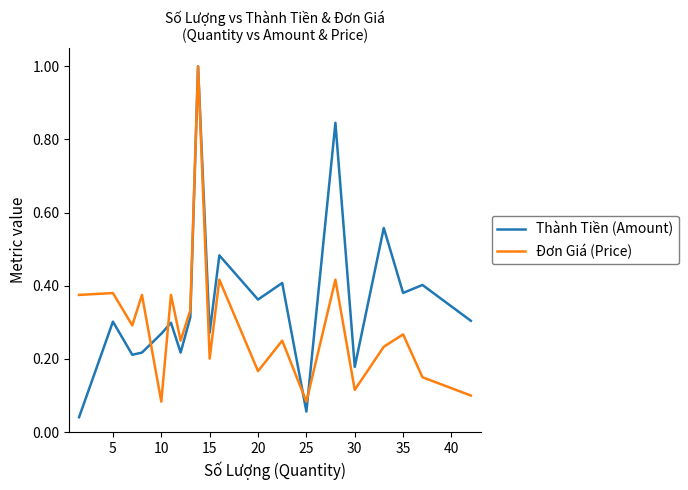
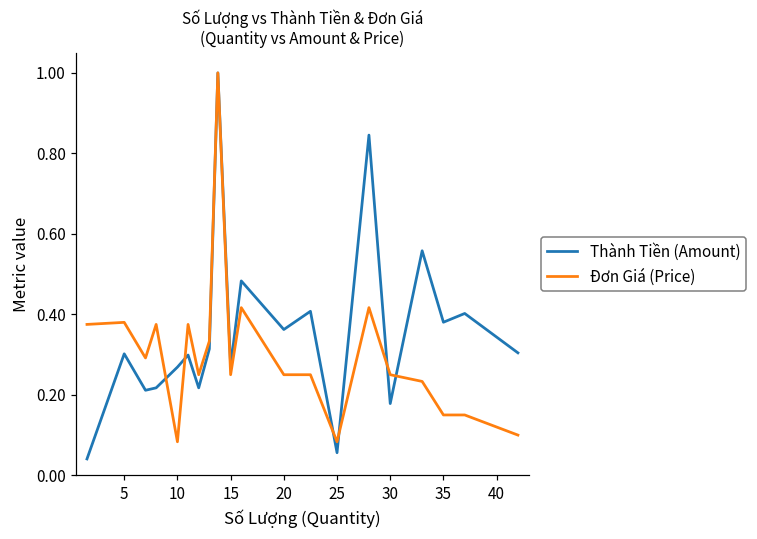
  {
    "Thành Tiền (Amount)": {
      "5": 0.30,
      "10": 0.27,
      "15": 0.27,
      "20": 0.36,
      "25": 0.06,
      "30": 0.18,
      "35": 0.38
    },
    "Đơn Giá (Price)": {
      "5": 0.38,
      "10": 0.08,
-     "15": 0.20,
-     "20": 0.17,
+     "15": 0.25,
+     "20": 0.25,
      "25": 0.08,
-     "30": 0.12,
-     "35": 0.27
+     "30": 0.25,
+     "35": 0.15
    }
  }
